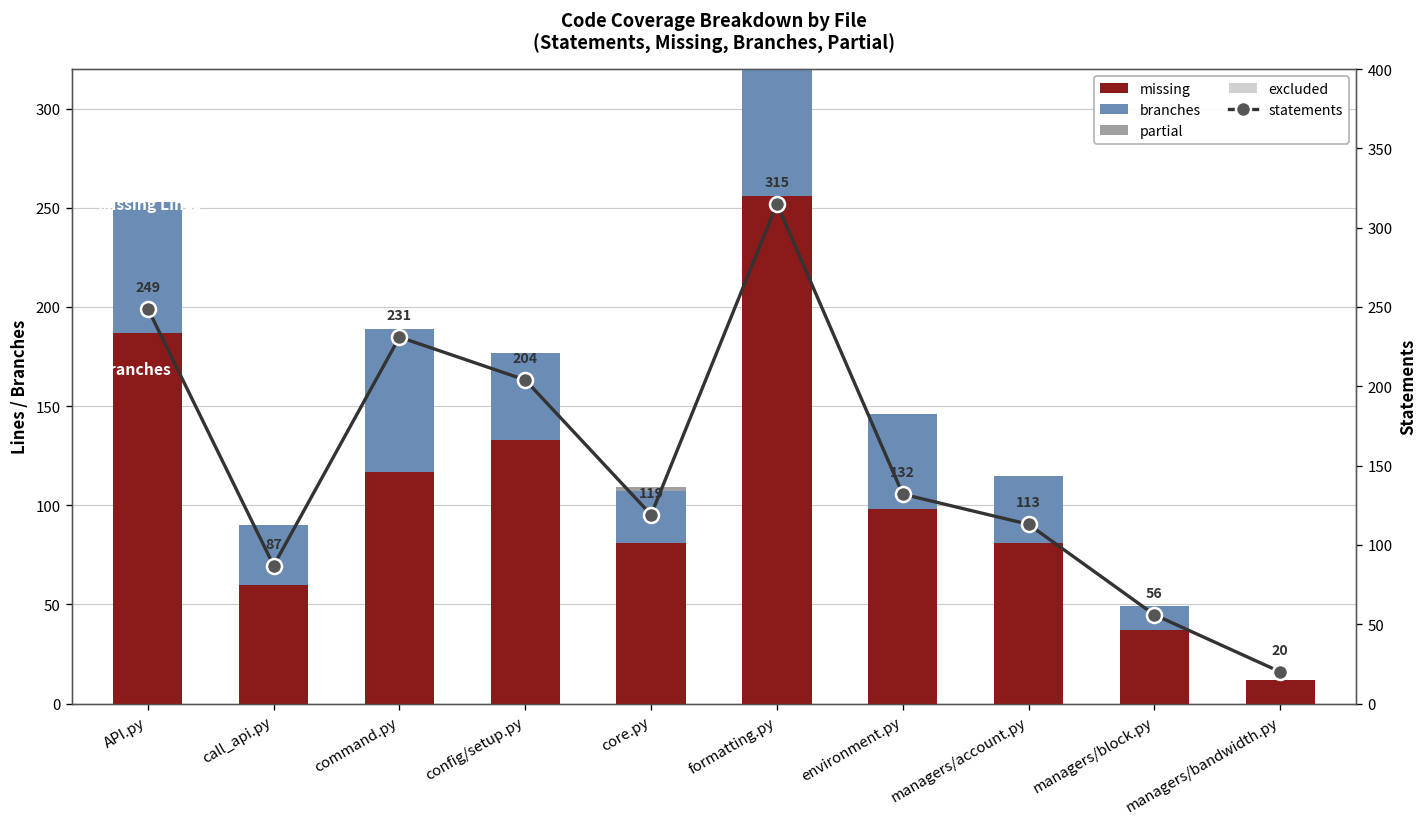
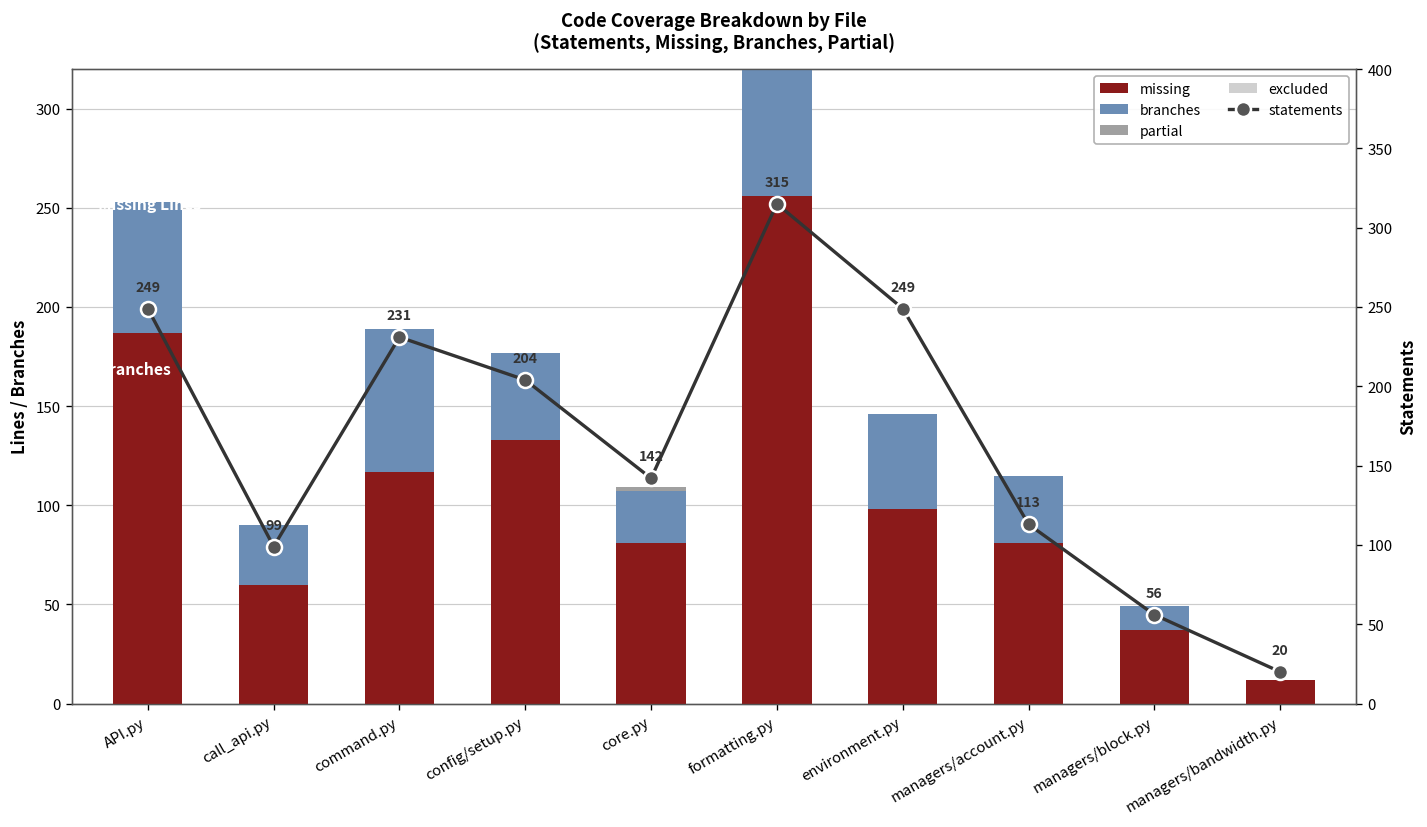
  {
    "statements": {
      "API.py": 249,
-     "call_api.py": 87,
+     "call_api.py": 99,
      "command.py": 231,
      "config/setup.py": 204,
-     "core.py": 119,
+     "core.py": 142,
      "formatting.py": 315,
-     "environment.py": 132,
+     "environment.py": 249,
      "managers/account.py": 113,
      "managers/block.py": 56,
      "managers/bandwidth.py": 20
    }
  }
